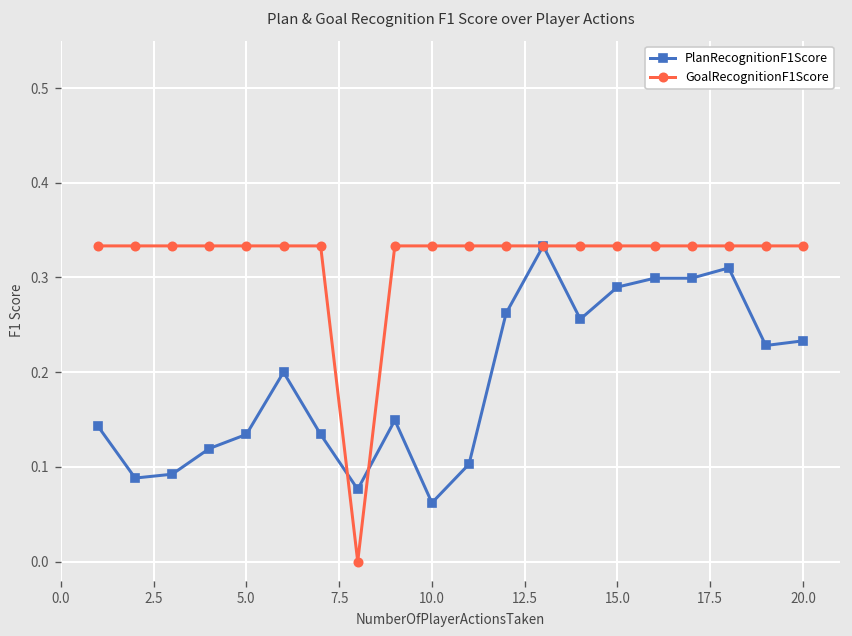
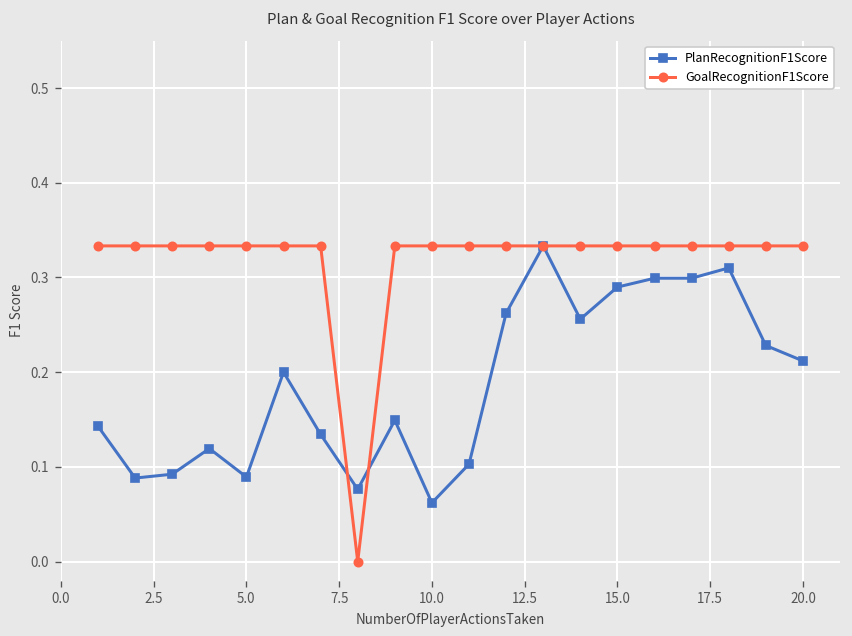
  {
    "PlanRecognitionF1Score": {
-     "5.0": 0.13,
+     "5.0": 0.09,
      "10.0": 0.06,
      "15.0": 0.29,
-     "20.0": 0.23
+     "20.0": 0.21
    },
    "GoalRecognitionF1Score": {
      "5.0": 0.33,
      "10.0": 0.33,
      "15.0": 0.33,
      "20.0": 0.33
    }
  }
